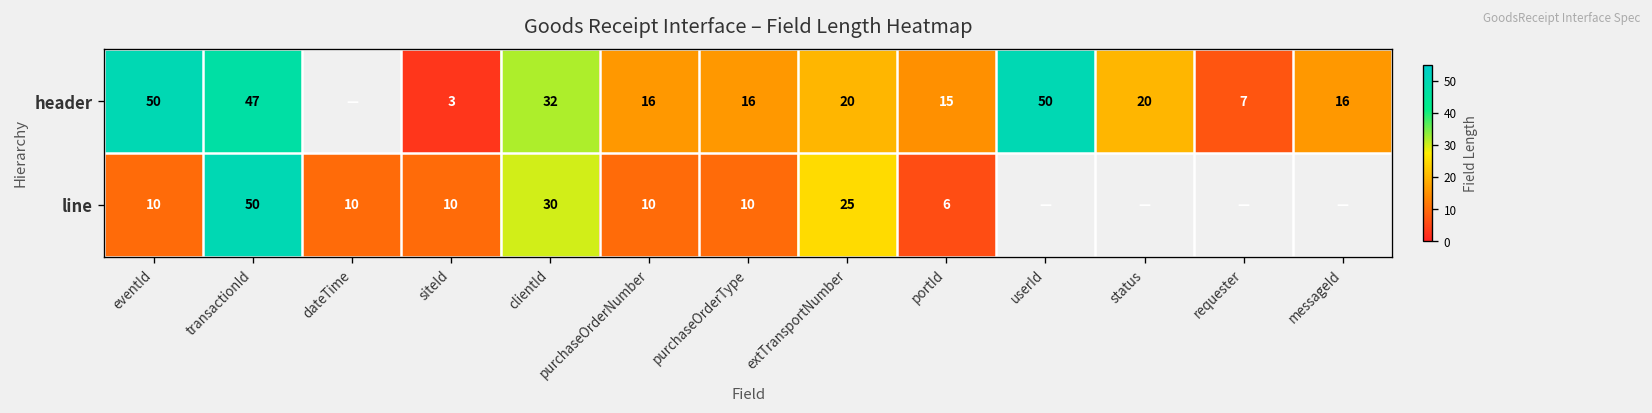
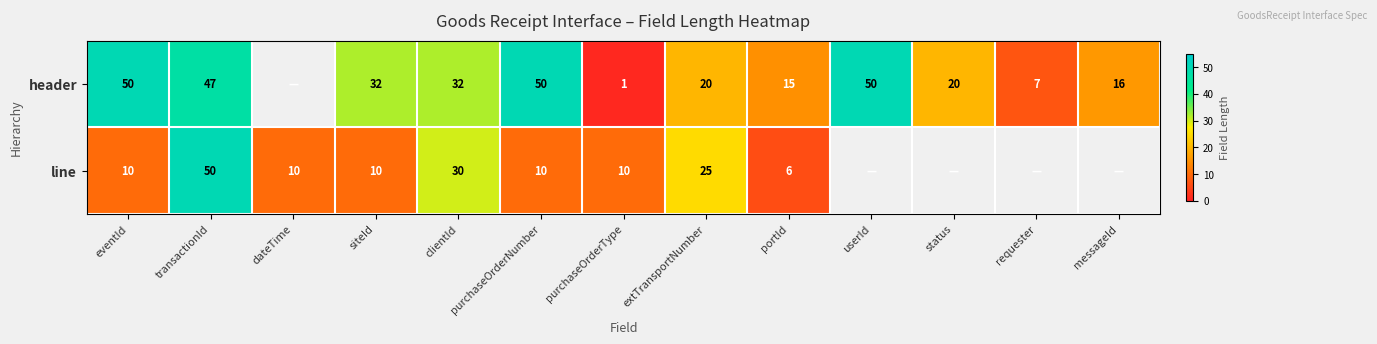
  {
    "header": {
      "eventId": 50,
      "transactionId": 47,
-     "siteId": 3,
+     "siteId": 32,
      "clientId": 32,
-     "purchaseOrderNumber": 16,
-     "purchaseOrderType": 16,
+     "purchaseOrderNumber": 50,
+     "purchaseOrderType": 1,
      "extTransportNumber": 20,
      "portId": 15,
      "userId": 50,
      "status": 20,
      "requester": 7,
      "messageId": 16
    },
    "line": {
      "eventId": 10,
      "transactionId": 50,
      "dateTime": 10,
      "siteId": 10,
      "clientId": 30,
      "purchaseOrderNumber": 10,
      "purchaseOrderType": 10,
      "extTransportNumber": 25,
      "portId": 6
    }
  }
